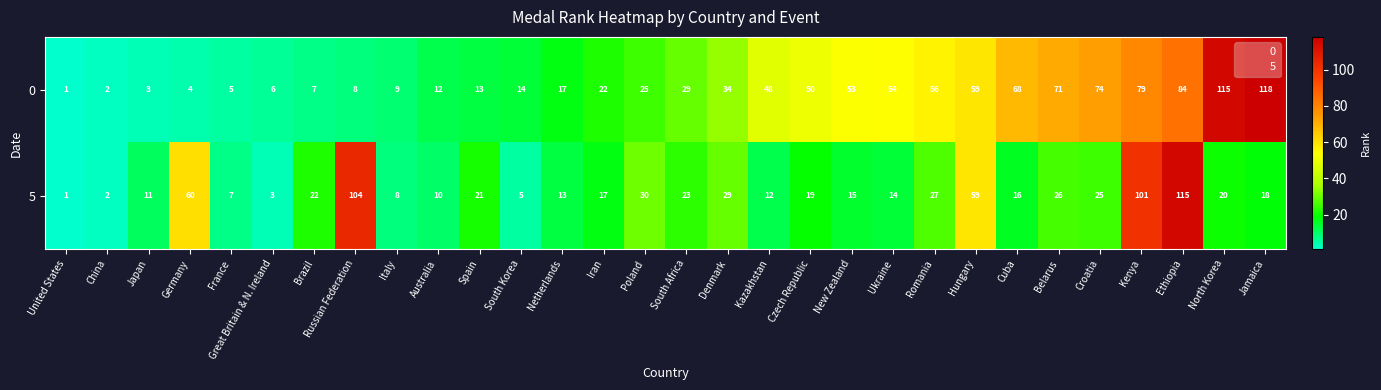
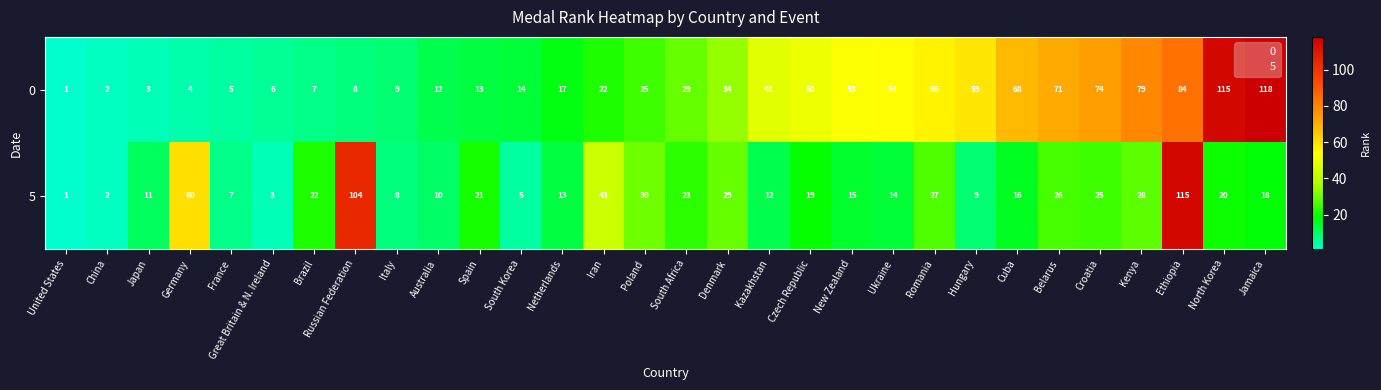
  {
    "0": {
      "United States": 1,
      "China": 2,
      "Japan": 3,
      "Germany": 4,
      "France": 5,
      "Great Britain & N. Ireland": 6,
      "Brazil": 7,
      "Russian Federation": 8,
      "Italy": 9,
      "Australia": 12,
      "Spain": 13,
      "South Korea": 14,
      "Netherlands": 17,
      "Iran": 22,
      "Poland": 25,
      "South Africa": 29,
      "Denmark": 34,
      "Kazakhstan": 48,
      "Czech Republic": 50,
      "New Zealand": 53,
      "Ukraine": 54,
      "Romania": 56,
      "Hungary": 59,
      "Cuba": 68,
      "Belarus": 71,
      "Croatia": 74,
      "Kenya": 79,
      "Ethiopia": 84,
      "North Korea": 115,
      "Jamaica": 118
    },
    "5": {
      "United States": 1,
      "China": 2,
      "Japan": 11,
      "Germany": 60,
      "France": 7,
      "Great Britain & N. Ireland": 3,
      "Brazil": 22,
      "Russian Federation": 104,
      "Italy": 8,
      "Australia": 10,
      "Spain": 21,
      "South Korea": 5,
      "Netherlands": 13,
-     "Iran": 17,
+     "Iran": 43,
      "Poland": 30,
      "South Africa": 23,
      "Denmark": 29,
      "Kazakhstan": 12,
      "Czech Republic": 19,
      "New Zealand": 15,
      "Ukraine": 14,
      "Romania": 27,
-     "Hungary": 59,
+     "Hungary": 9,
      "Cuba": 16,
      "Belarus": 26,
      "Croatia": 25,
-     "Kenya": 101,
+     "Kenya": 28,
      "Ethiopia": 115,
      "North Korea": 20,
      "Jamaica": 18
    }
  }
